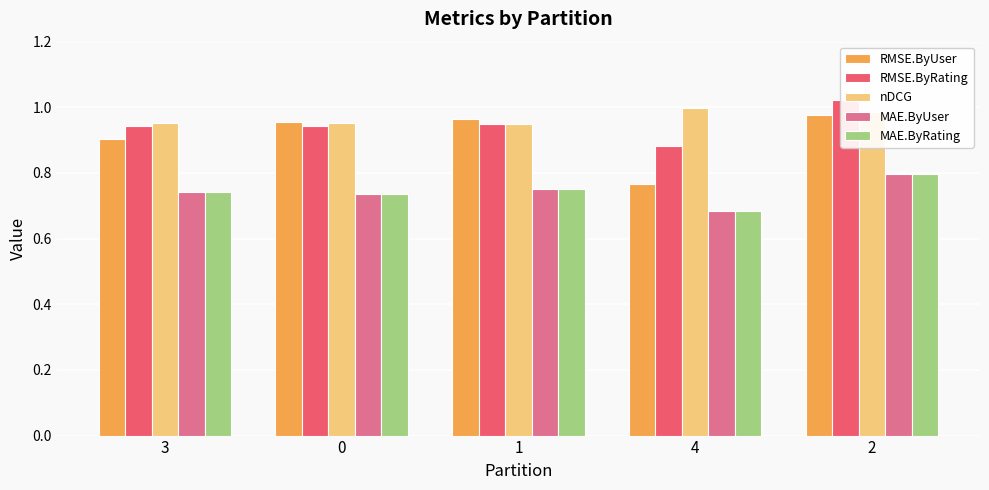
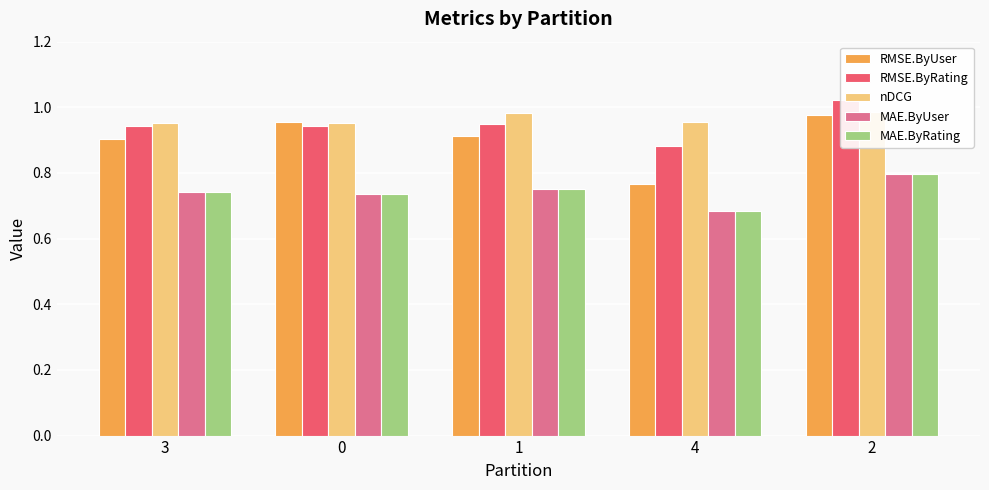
  {
    "RMSE.ByUser": {
      "3": 0.90,
      "0": 0.96,
-     "1": 0.97,
+     "1": 0.91,
      "4": 0.77,
      "2": 0.98
    },
    "nDCG": {
      "3": 0.95,
      "0": 0.95,
-     "1": 0.95,
-     "4": 1.00
+     "1": 0.98,
+     "4": 0.96
    },
    "MAE.ByRating": {
      "3": 0.74,
      "0": 0.73,
      "1": 0.75,
      "4": 0.68,
      "2": 0.80
    }
  }
